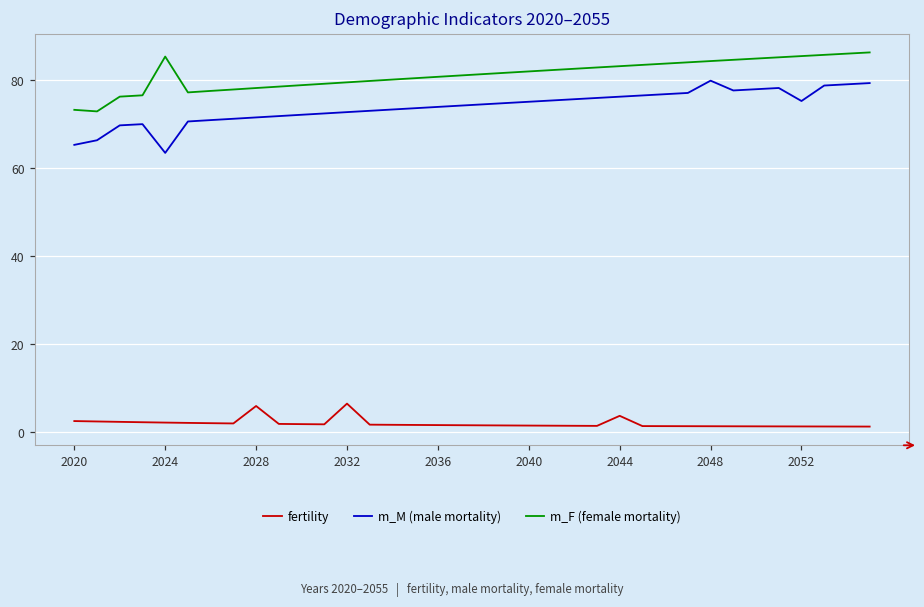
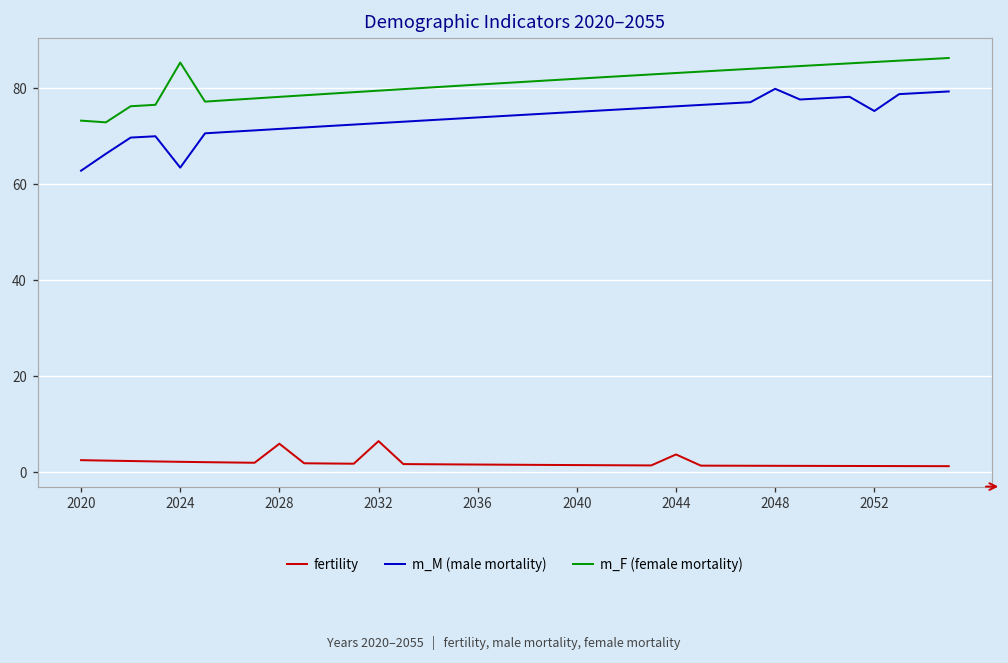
  {
    "fertility": {
      "2020": 2,
      "2024": 2,
      "2028": 6,
      "2032": 6,
      "2036": 2,
      "2040": 1,
      "2044": 4,
      "2048": 1,
      "2052": 1
    },
    "m_M (male mortality)": {
-     "2020": 65,
+     "2020": 63,
      "2024": 63,
      "2028": 72,
      "2032": 73,
      "2036": 74,
      "2040": 75,
      "2044": 76,
      "2048": 80,
      "2052": 75
    },
    "m_F (female mortality)": {
      "2020": 73,
      "2024": 85,
      "2028": 78,
      "2032": 80,
      "2036": 81,
      "2040": 82,
      "2044": 83,
      "2048": 84,
      "2052": 86
    }
  }
